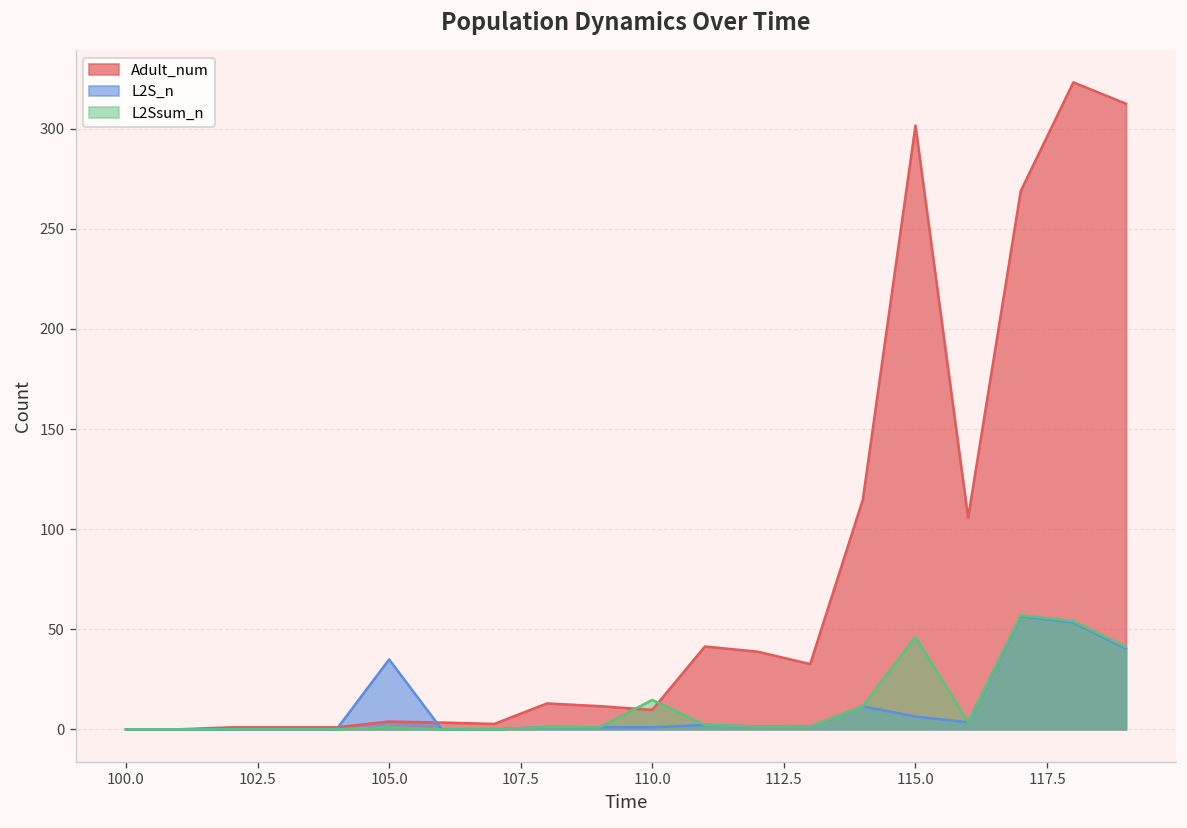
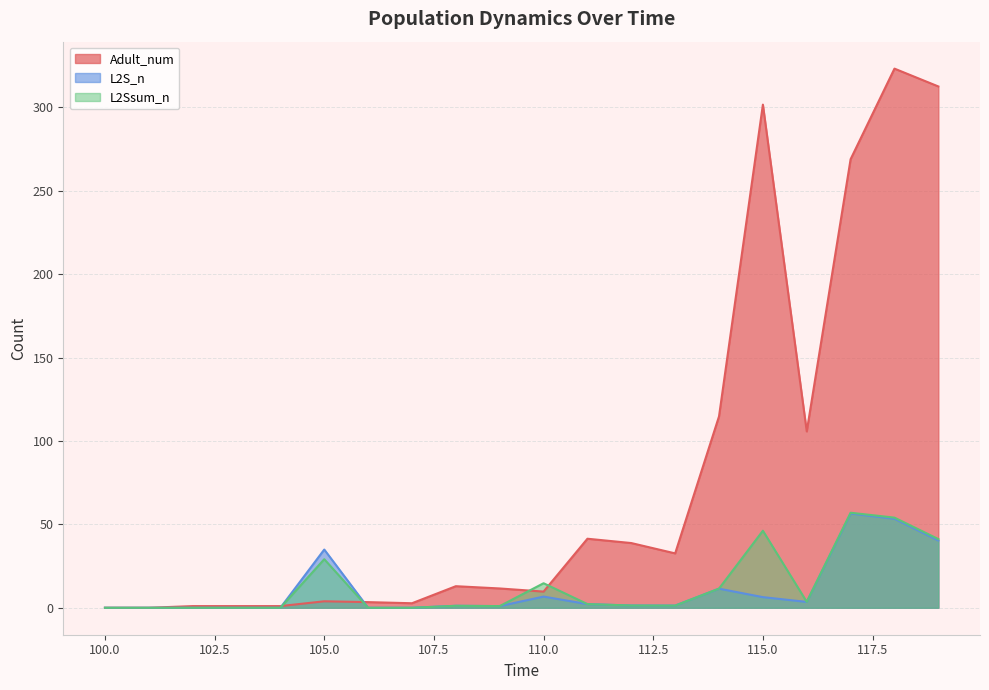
  {
    "Adult_num": {
      "105.0": 4,
      "110.0": 10,
      "115.0": 302
    },
    "L2S_n": {
      "105.0": 35,
-     "110.0": 1,
+     "110.0": 7,
      "115.0": 6
    },
    "L2Ssum_n": {
-     "105.0": 1,
+     "105.0": 29,
      "110.0": 15,
      "115.0": 46
    }
  }
